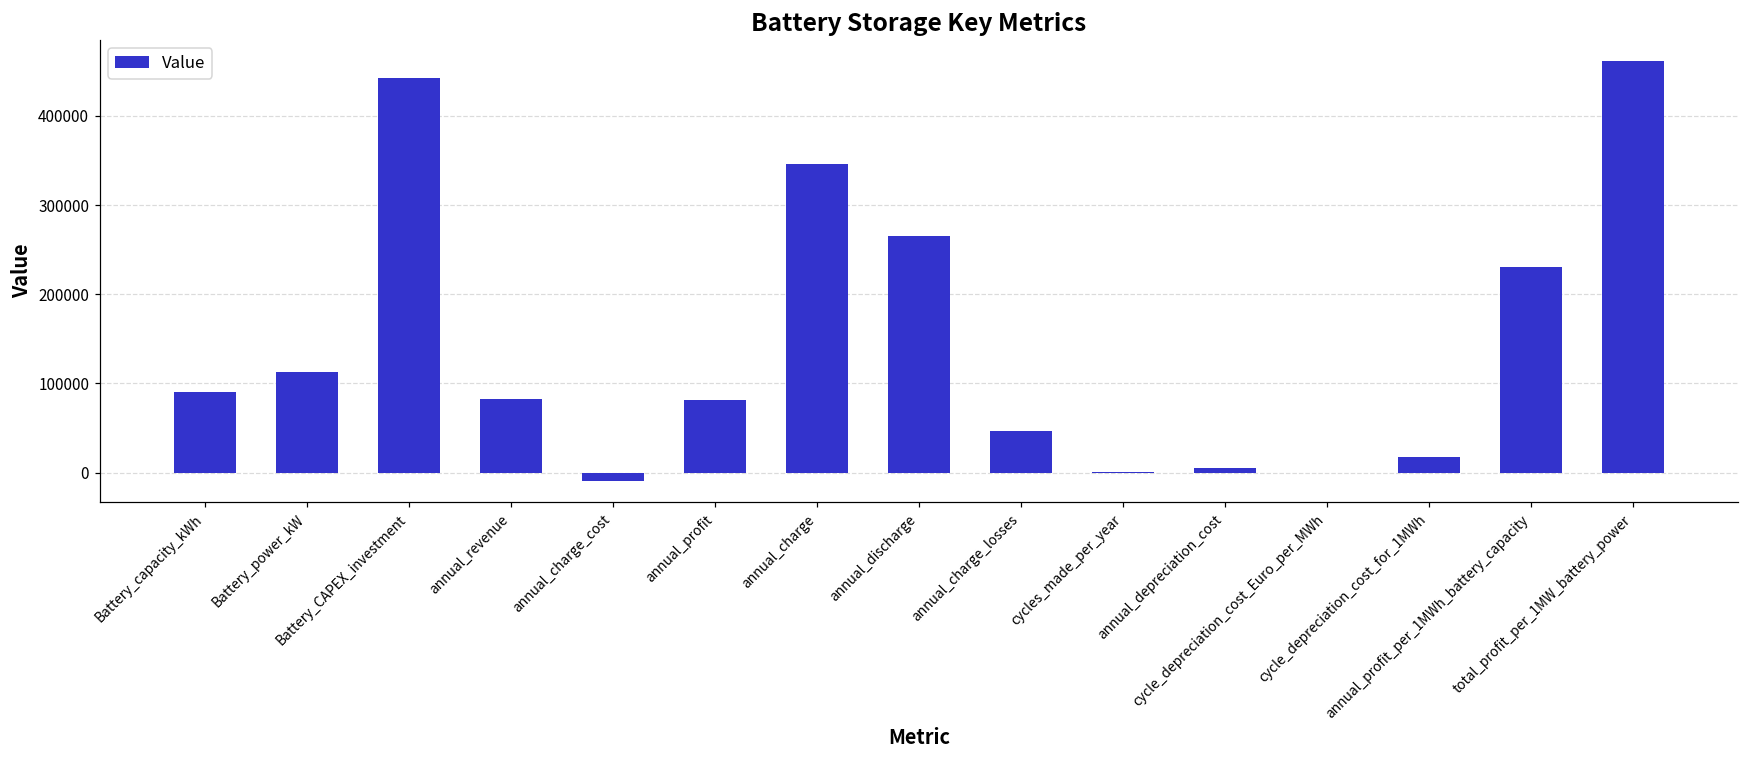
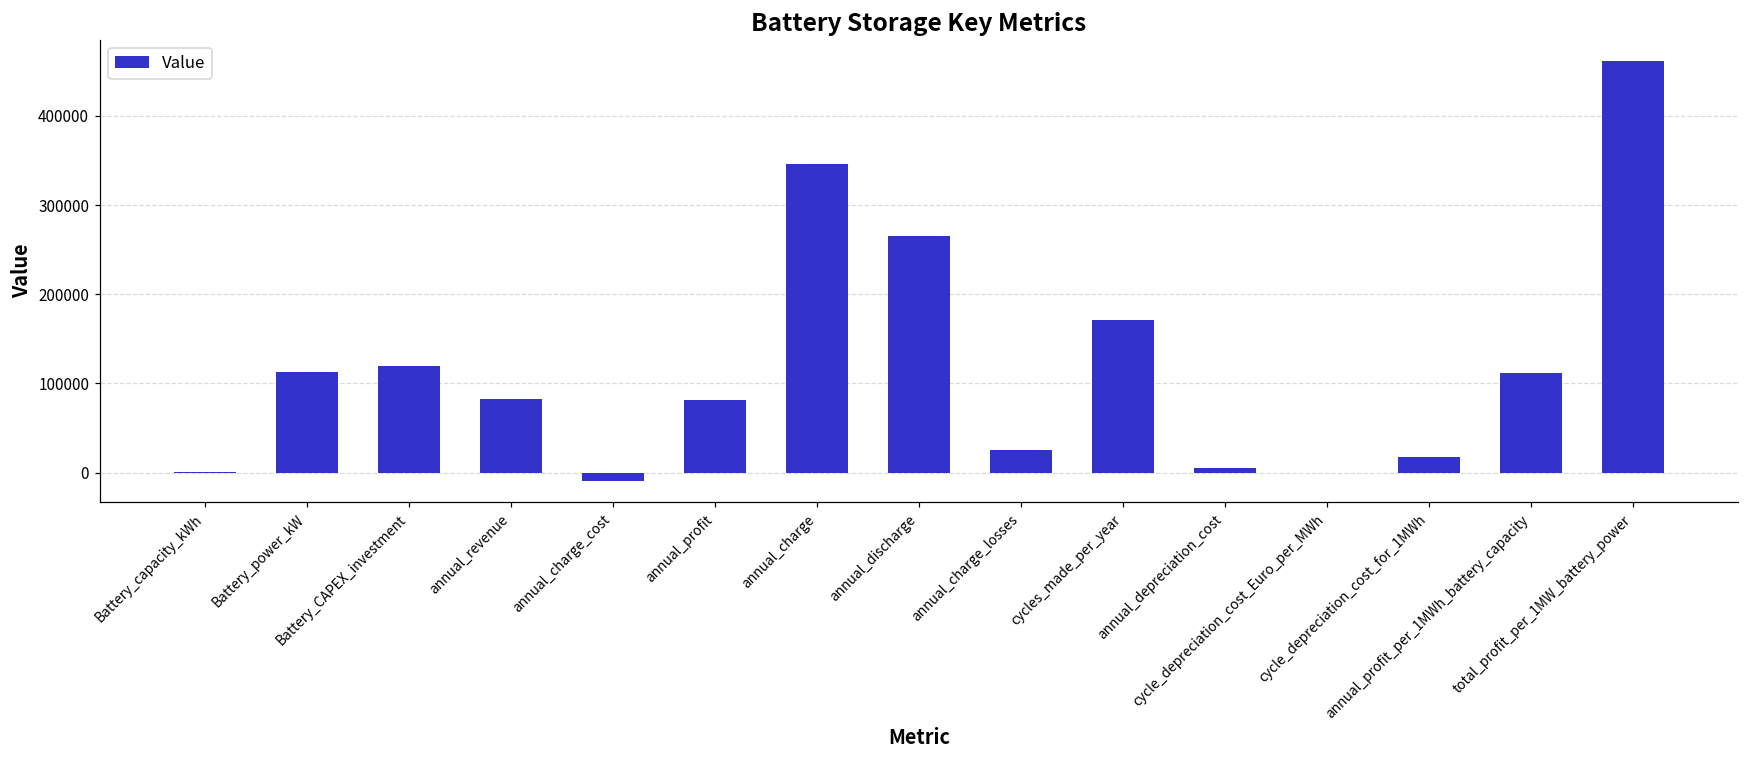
  {
-   "Battery_capacity_kWh": 90000,
+   "Battery_capacity_kWh": 0,
    "Battery_power_kW": 110000,
-   "Battery_CAPEX_investment": 440000,
+   "Battery_CAPEX_investment": 120000,
    "annual_revenue": 80000,
    "annual_charge_cost": -10000,
    "annual_profit": 80000,
    "annual_charge": 350000,
    "annual_discharge": 260000,
-   "annual_charge_losses": 50000,
-   "cycles_made_per_year": 0,
+   "annual_charge_losses": 30000,
+   "cycles_made_per_year": 170000,
    "annual_depreciation_cost": 10000,
    "cycle_depreciation_cost_for_1MWh": 20000,
-   "annual_profit_per_1MWh_battery_capacity": 230000,
+   "annual_profit_per_1MWh_battery_capacity": 110000,
    "total_profit_per_1MW_battery_power": 460000
  }
